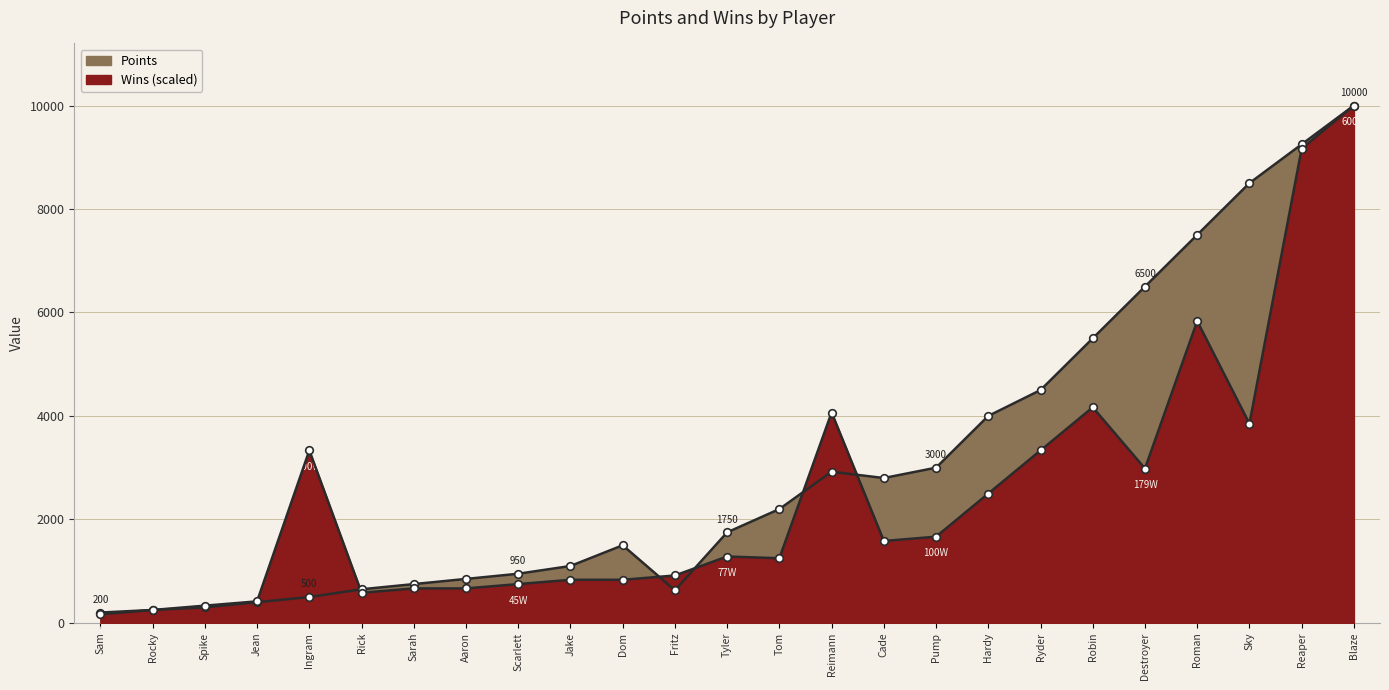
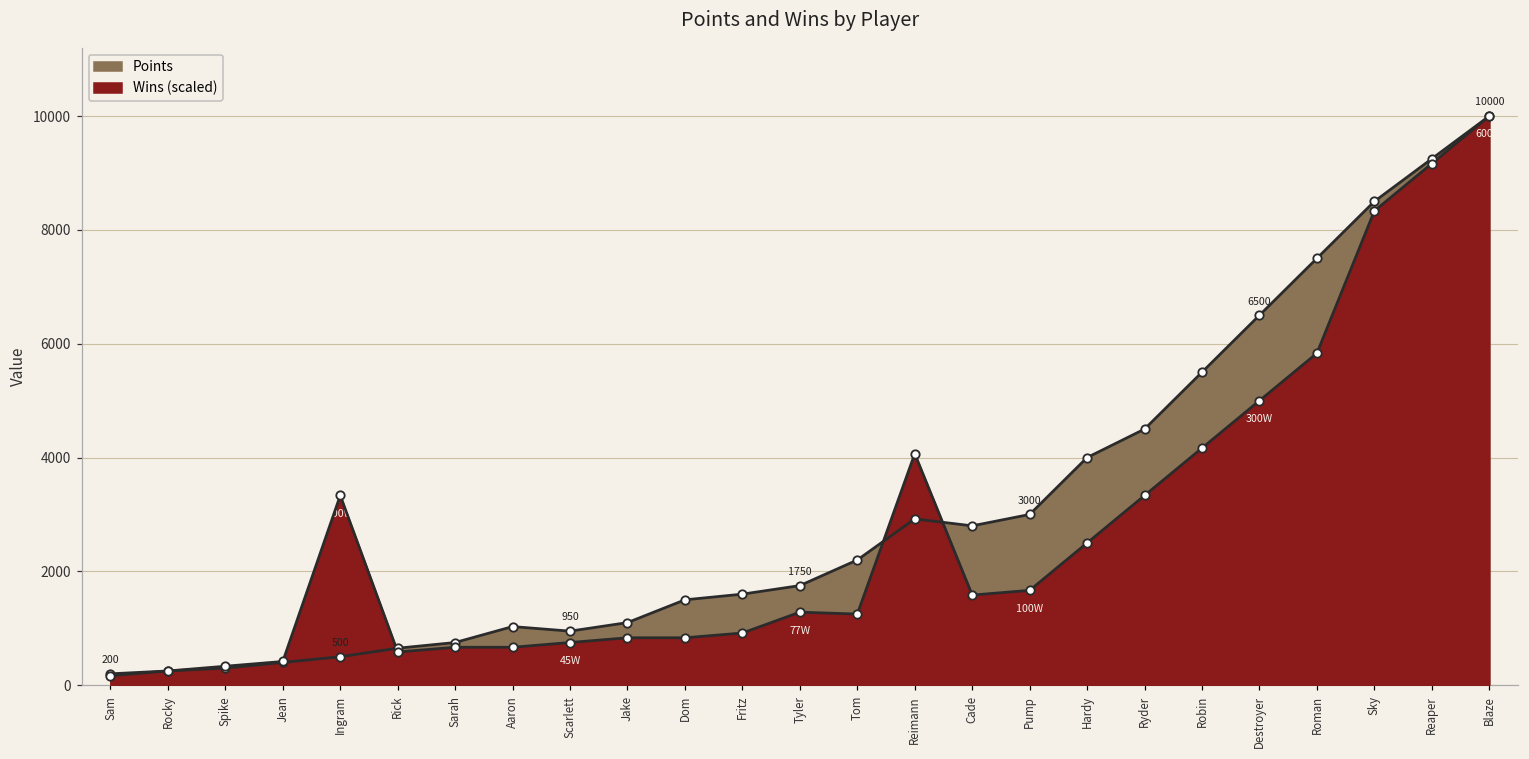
  {
    "Points": {
      "Rick": "700",
      "Sarah": "800",
-     "Aaron": "900",
+     "Aaron": "1000",
      "Jake": "1100",
      "Dom": "1500",
-     "Fritz": "600",
+     "Fritz": "1600",
      "Tom": "2200",
      "Reimann": "2900",
      "Cade": "2800",
      "Hardy": "4000",
      "Ryder": "4500",
      "Robin": "5500",
      "Roman": "7500",
      "Sky": "8500",
      "Reaper": "9300"
    },
    "Wins (scaled)": {
-     "Destroyer": "179W",
-     "Sky": "3900"
+     "Destroyer": "300W",
+     "Sky": "8300"
    }
  }
